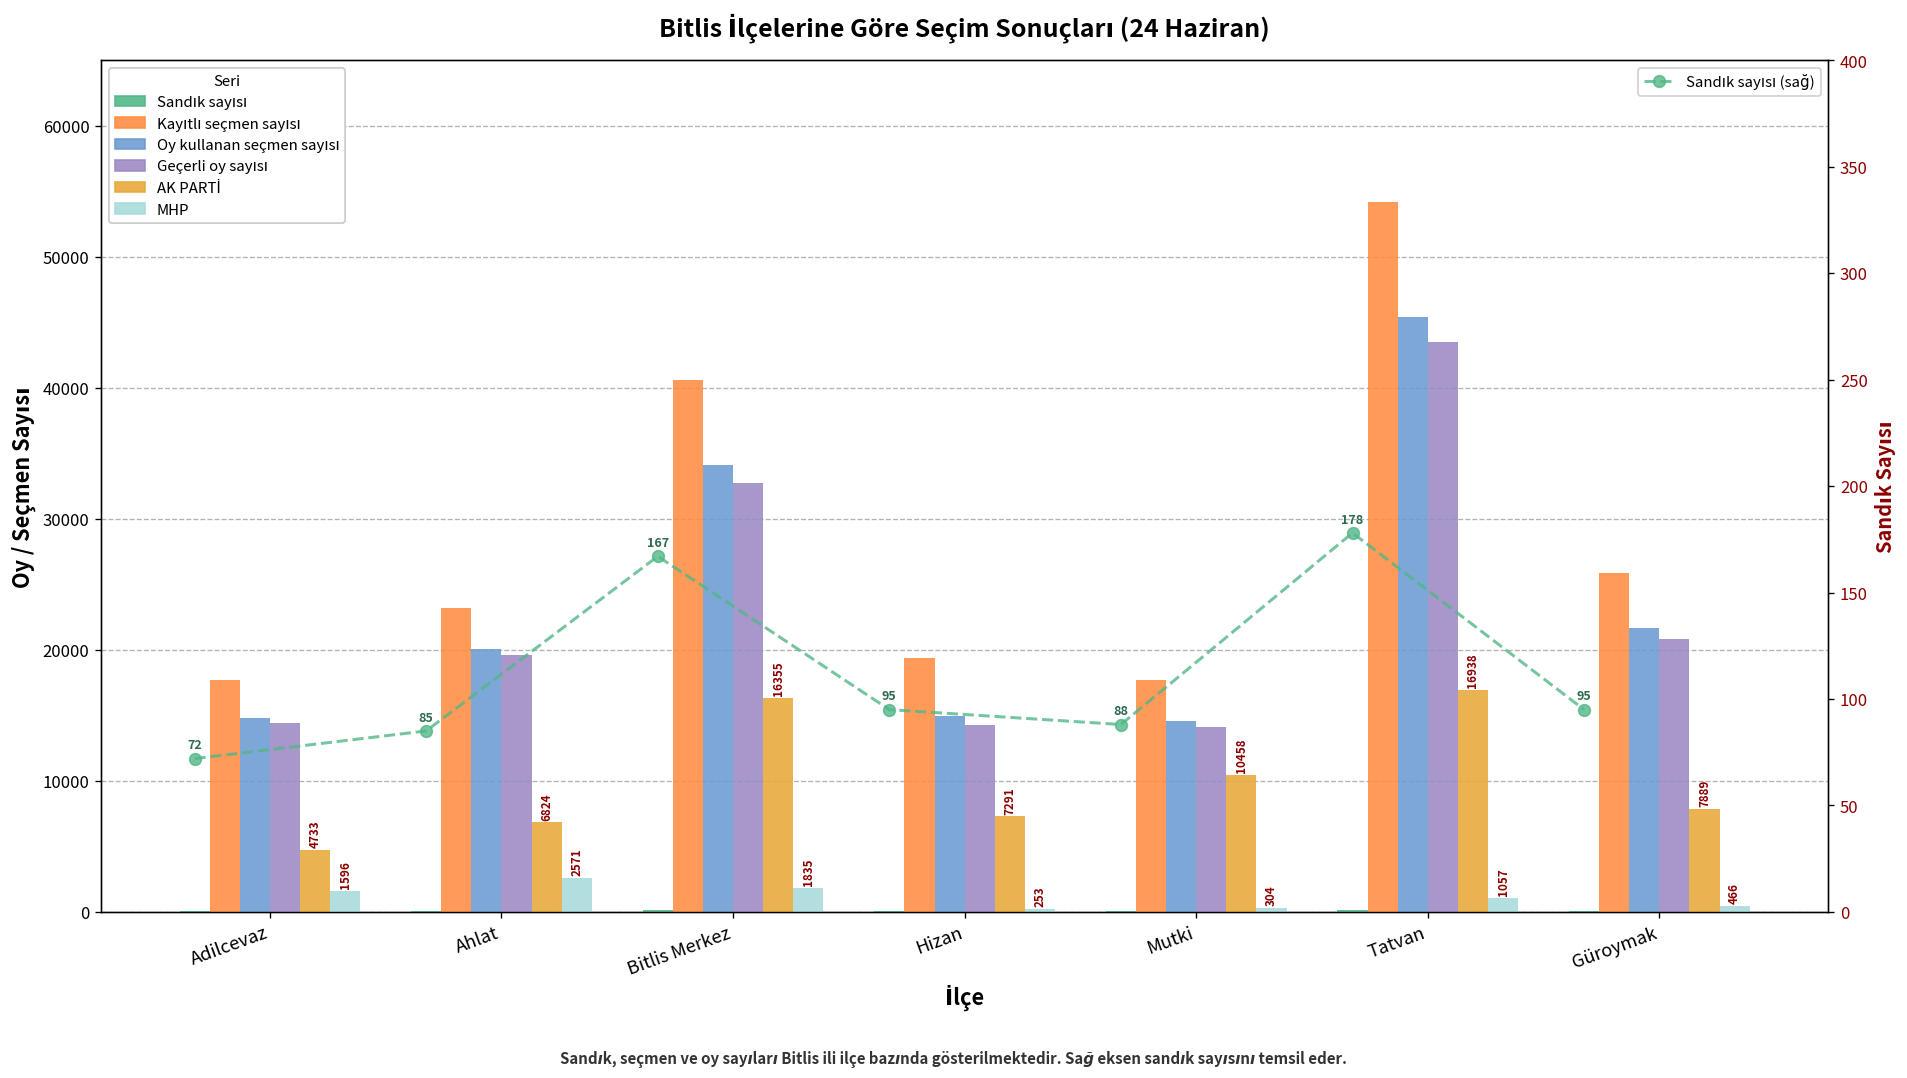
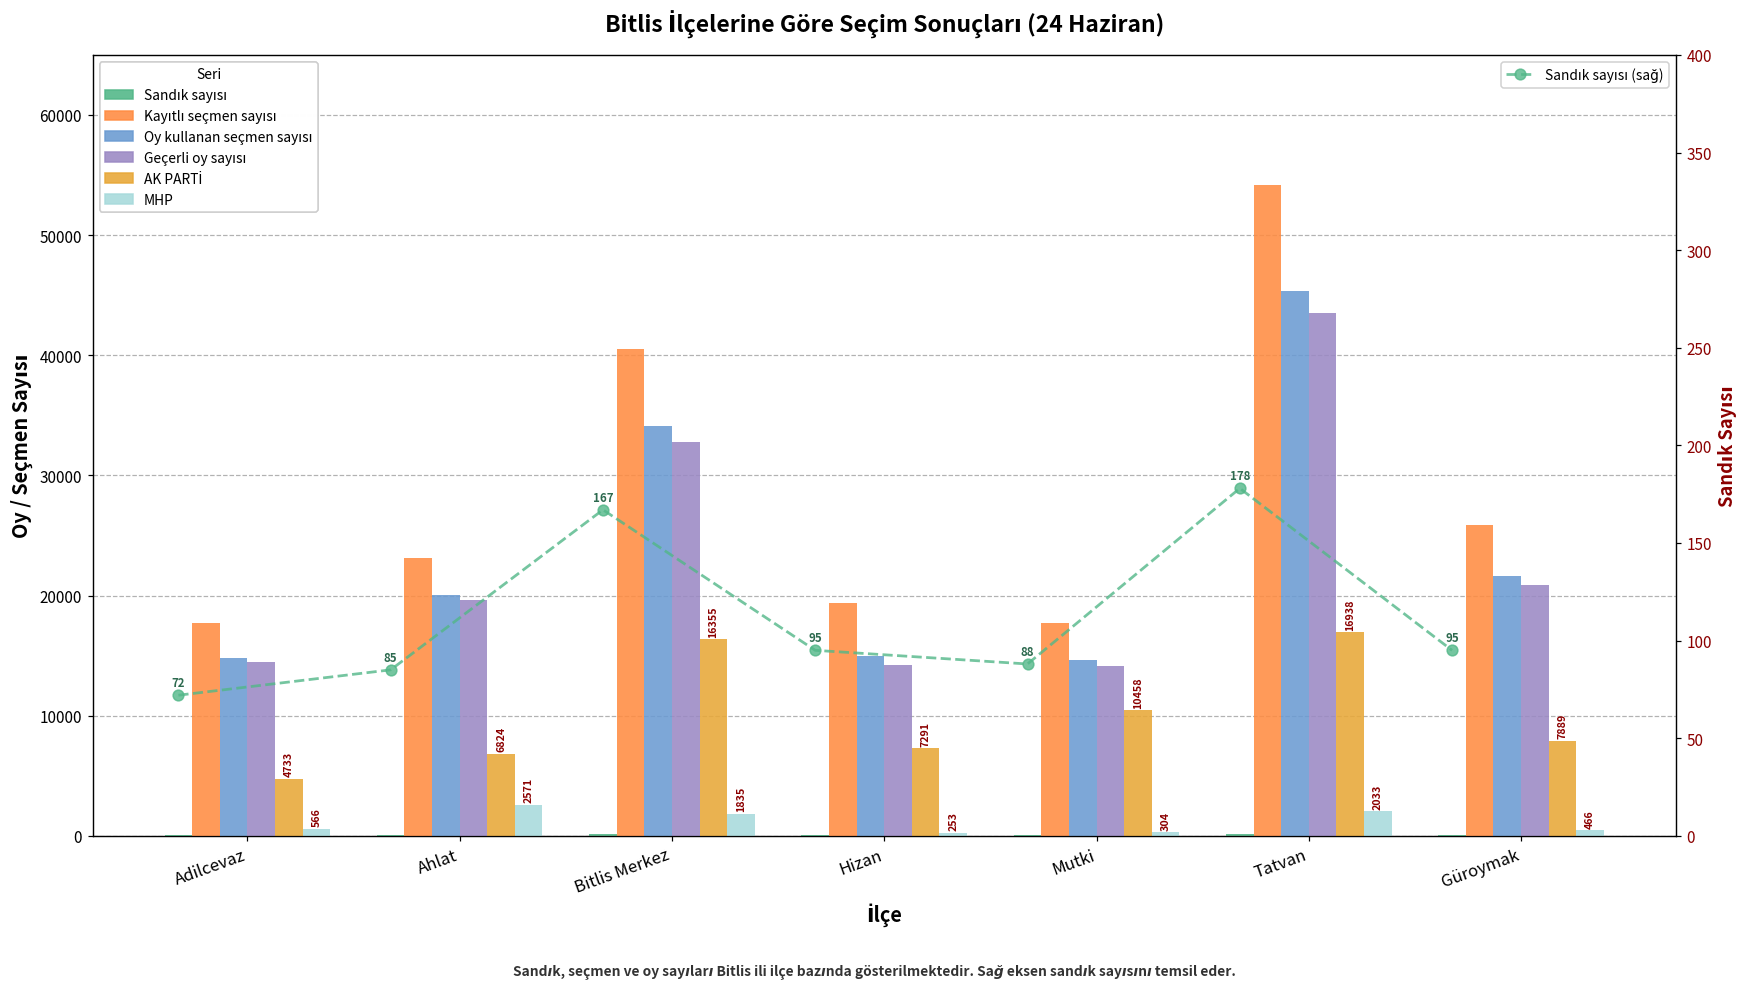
  {
    "MHP": {
-     "Adilcevaz": 1596,
+     "Adilcevaz": 566,
      "Ahlat": 2571,
      "Bitlis Merkez": 1835,
      "Hizan": 253,
      "Mutki": 304,
-     "Tatvan": 1057,
+     "Tatvan": 2033,
      "Güroymak": 466
    }
  }
